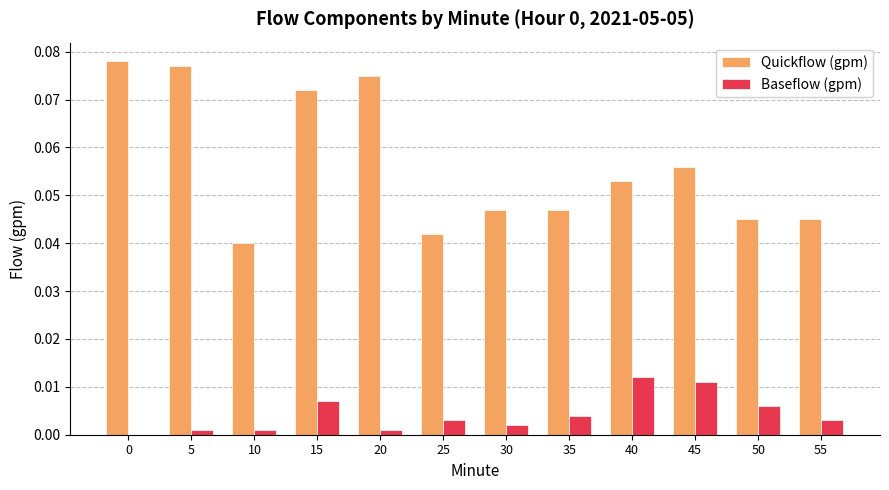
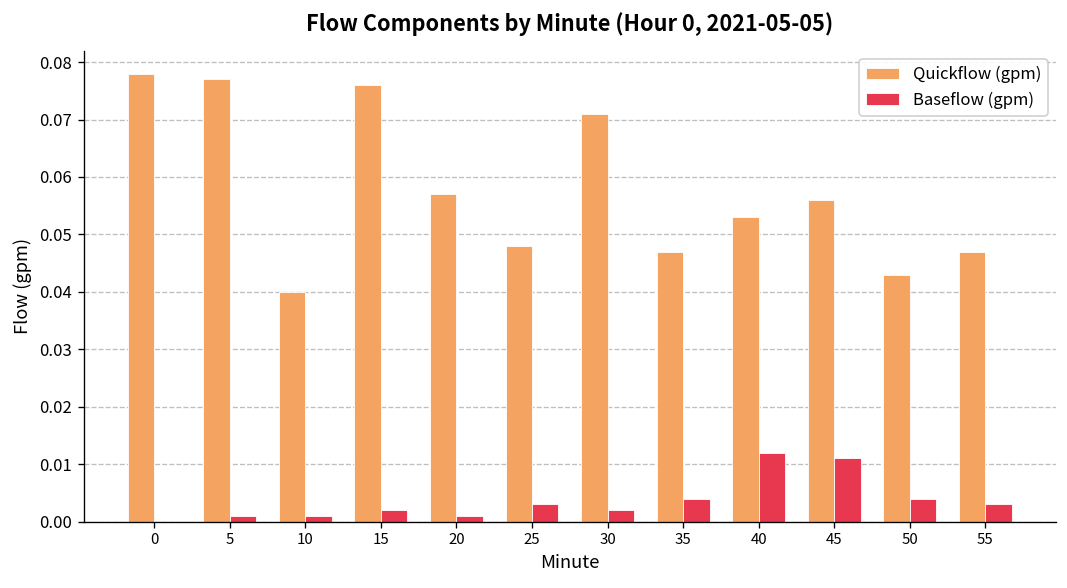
  {
    "Quickflow (gpm)": {
      "0": 0.078,
      "5": 0.077,
      "10": 0.040,
-     "15": 0.072,
-     "20": 0.075,
-     "25": 0.042,
-     "30": 0.047,
+     "15": 0.076,
+     "20": 0.057,
+     "25": 0.048,
+     "30": 0.071,
      "35": 0.047,
      "40": 0.053,
      "45": 0.056,
-     "50": 0.045,
-     "55": 0.045
+     "50": 0.043,
+     "55": 0.047
    },
    "Baseflow (gpm)": {
      "0": 0.000,
      "5": 0.001,
      "10": 0.001,
-     "15": 0.007,
+     "15": 0.002,
      "20": 0.001,
      "25": 0.003,
      "30": 0.002,
      "35": 0.004,
      "40": 0.012,
      "45": 0.011,
-     "50": 0.006,
+     "50": 0.004,
      "55": 0.003
    }
  }
